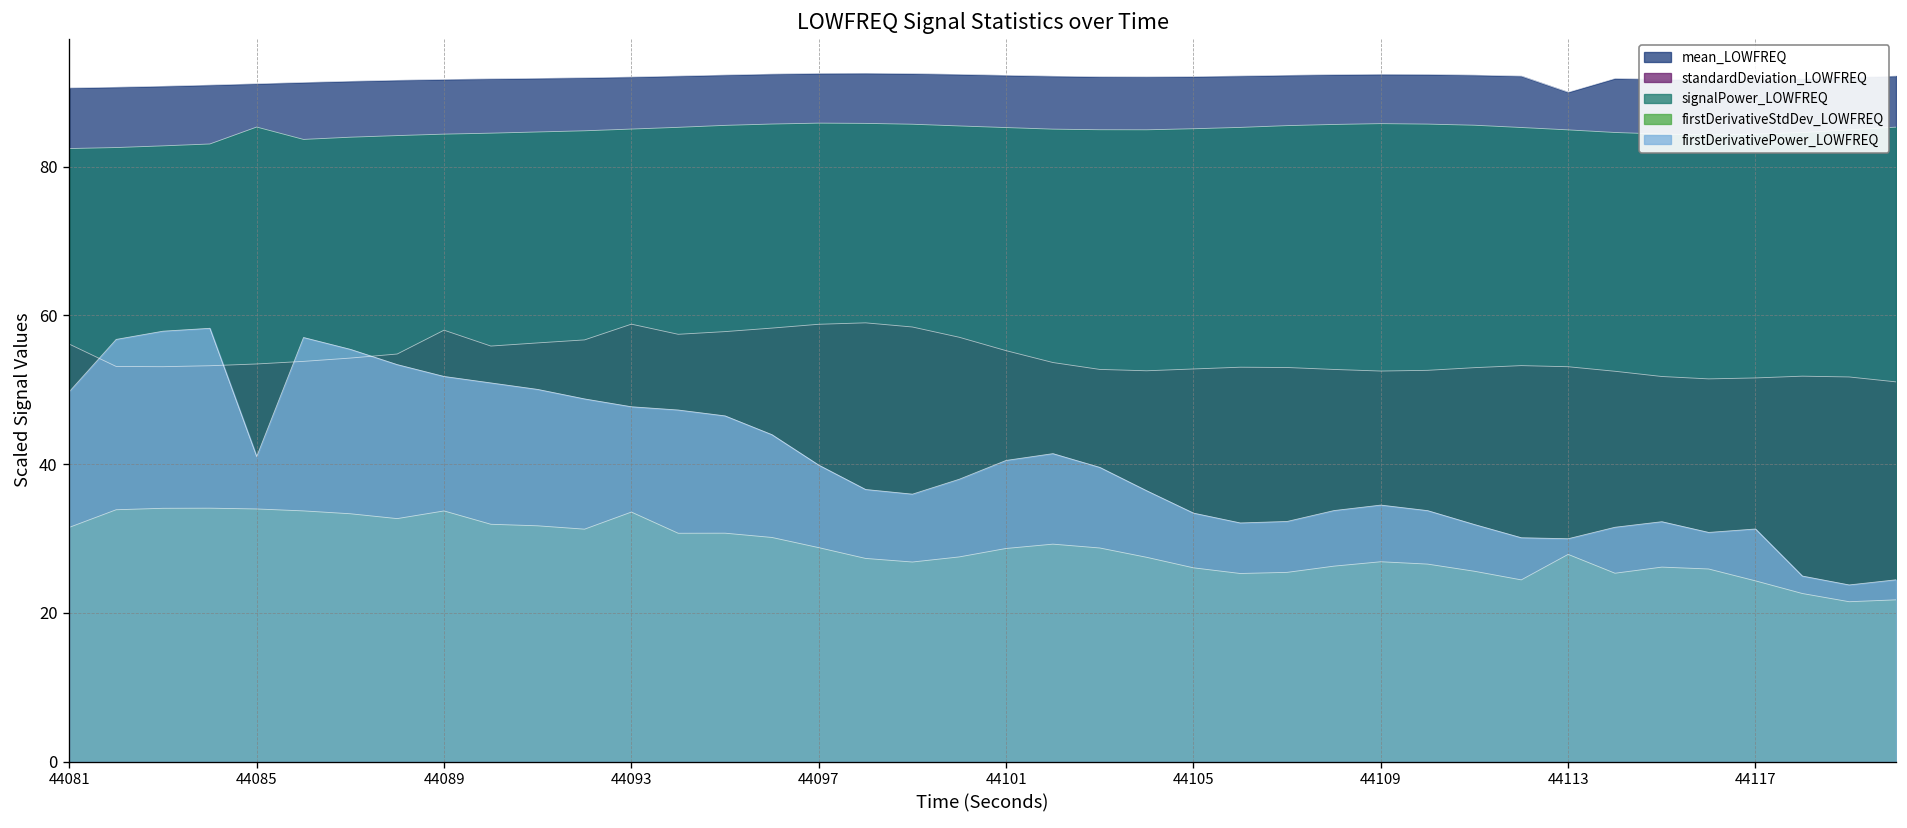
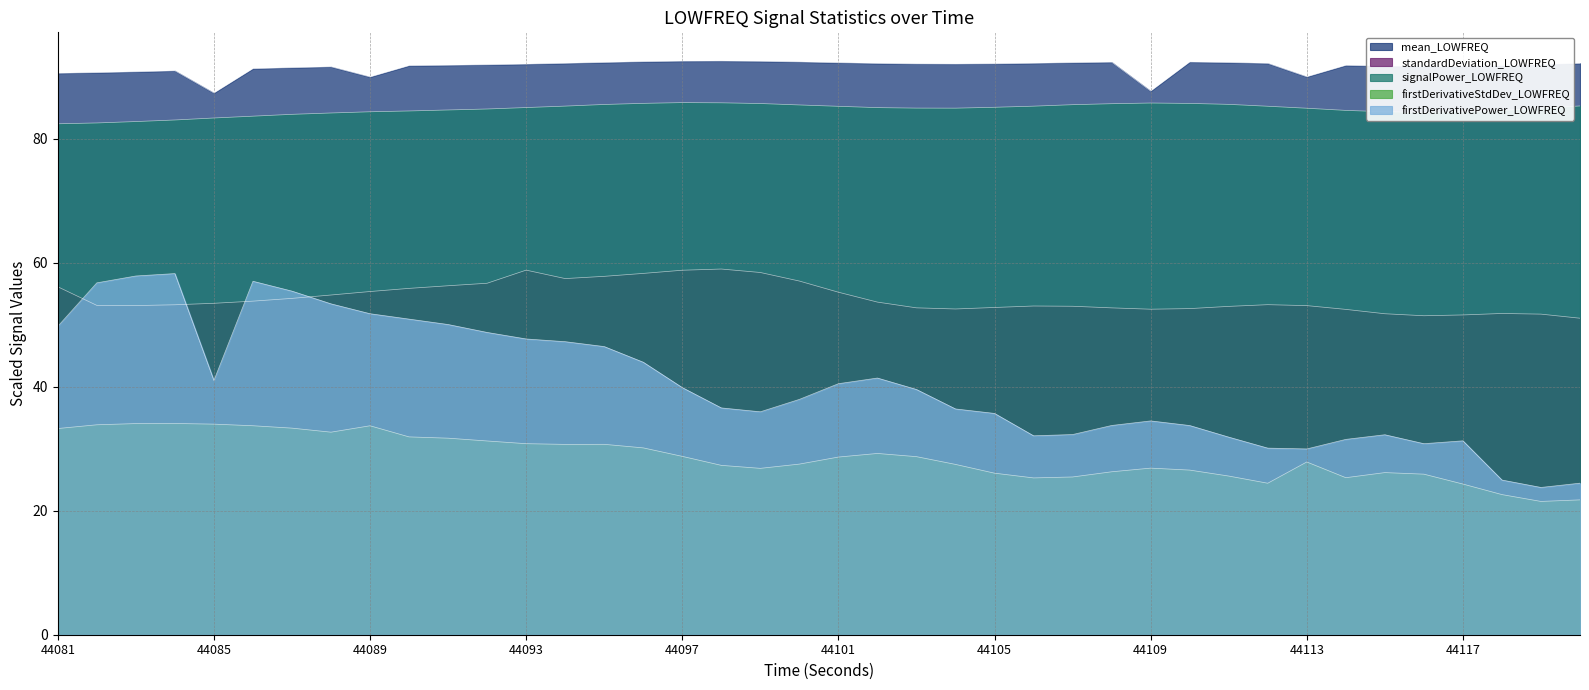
  {
    "mean_LOWFREQ": {
      "44081": 91,
-     "44085": 91,
-     "44089": 92,
+     "44085": 87,
+     "44089": 90,
      "44093": 92,
      "44097": 93,
      "44101": 92,
      "44105": 92,
-     "44109": 92,
+     "44109": 88,
      "44113": 90
    },
    "standardDeviation_LOWFREQ": {
      "44081": 56,
      "44085": 53,
-     "44089": 58,
+     "44089": 55,
      "44093": 59,
      "44097": 59,
      "44101": 55,
      "44105": 53,
      "44109": 53,
      "44113": 53,
      "44117": 52
    },
    "signalPower_LOWFREQ": {
      "44081": 82,
-     "44085": 85,
+     "44085": 83,
      "44089": 84,
      "44093": 85,
      "44097": 86,
      "44101": 85,
      "44105": 85,
      "44109": 86,
      "44113": 85
    },
    "firstDerivativeStdDev_LOWFREQ": {
-     "44081": 32,
+     "44081": 33,
      "44085": 34,
      "44089": 34,
-     "44093": 34,
+     "44093": 31,
      "44097": 29,
      "44101": 29,
      "44105": 26,
      "44109": 27,
      "44113": 28,
      "44117": 24
    },
    "firstDerivativePower_LOWFREQ": {
      "44081": 50,
      "44085": 41,
      "44089": 52,
      "44093": 48,
      "44097": 40,
      "44101": 41,
-     "44105": 33,
+     "44105": 36,
      "44109": 35,
      "44113": 30,
      "44117": 31
    }
  }
